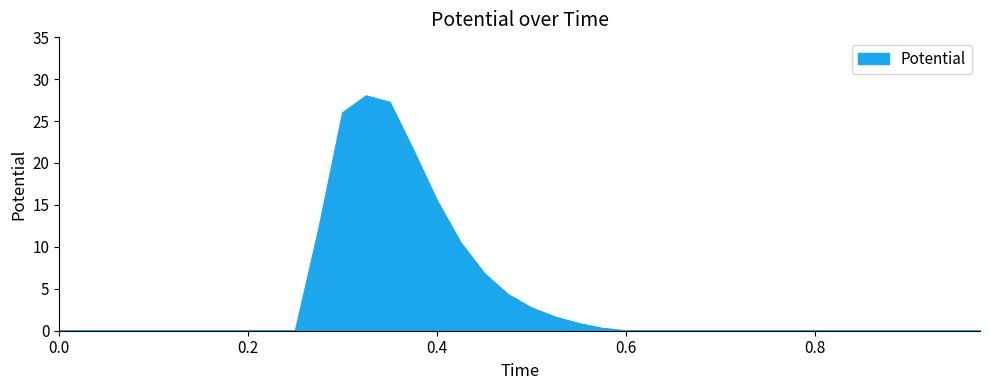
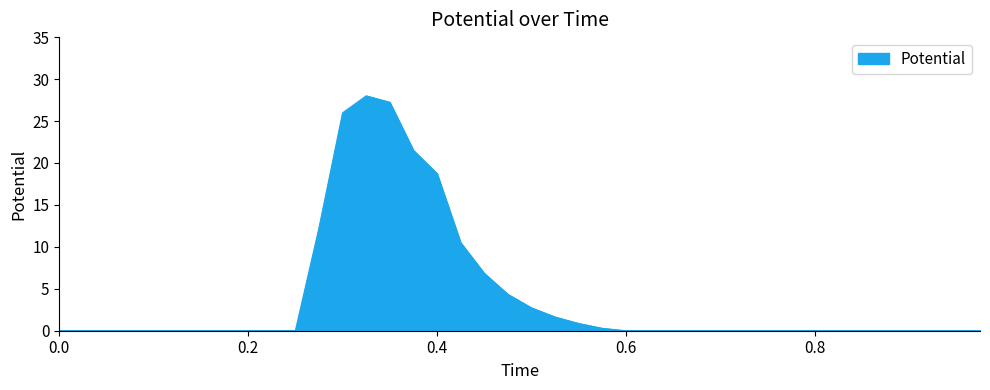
  {
    "0.0": 0,
    "0.2": 0,
-   "0.4": 16,
+   "0.4": 19,
    "0.6": 0,
    "0.8": 0
  }
